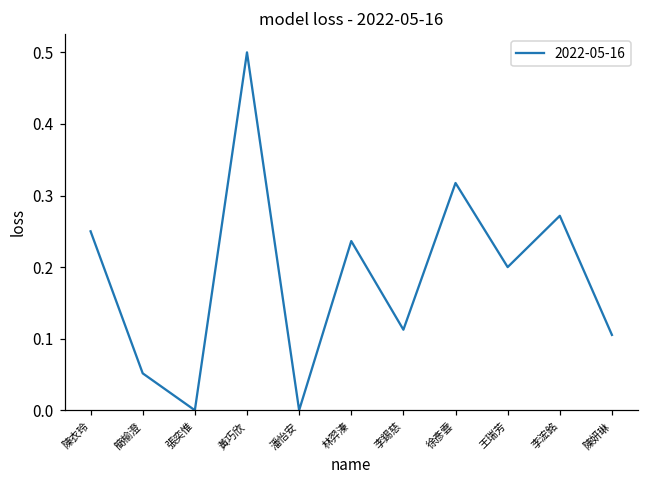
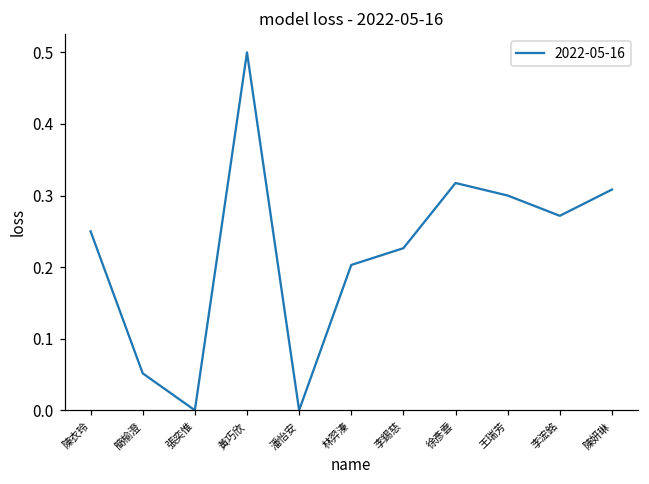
  {
    "陳衣玲": 0.25,
    "簡榆澄": 0.05,
    "張奕惟": 0.00,
    "黃巧欣": 0.50,
    "潘怡安": 0.00,
-   "林羿溱": 0.24,
-   "李錫慈": 0.11,
+   "林羿溱": 0.20,
+   "李錫慈": 0.23,
    "徐彥雲": 0.32,
-   "王瑞芳": 0.2,
+   "王瑞芳": 0.3,
    "李浤銘": 0.27,
-   "陳妍琳": 0.11
+   "陳妍琳": 0.31
  }
